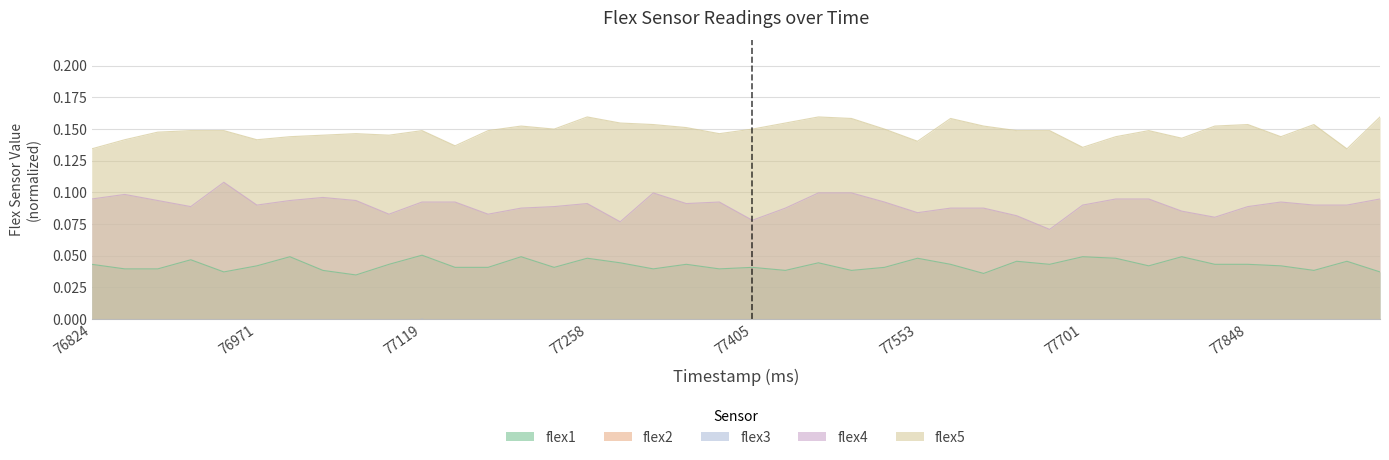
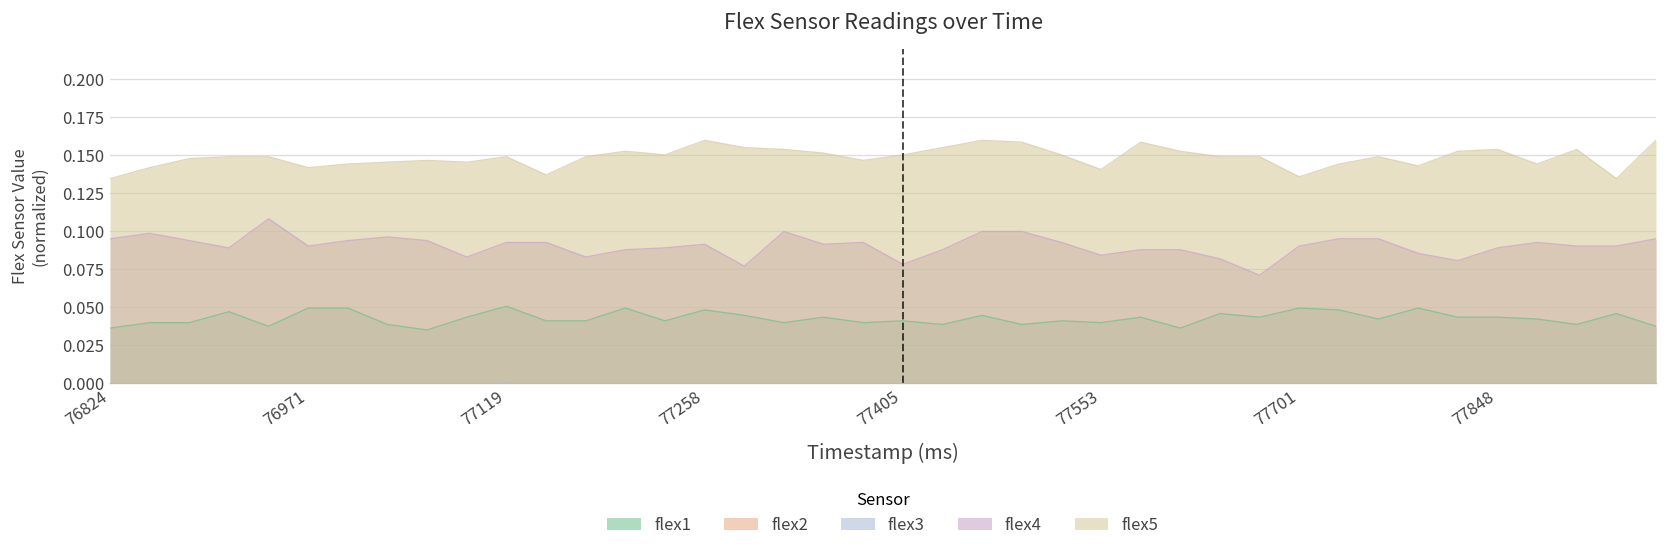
  {
    "flex1": {
-     "76824": 0.043,
-     "76971": 0.042,
+     "76824": 0.036,
+     "76971": 0.049,
      "77119": 0.050,
      "77258": 0.048,
      "77405": 0.041,
-     "77553": 0.048,
+     "77553": 0.040,
      "77701": 0.049,
      "77848": 0.043
    }
  }
